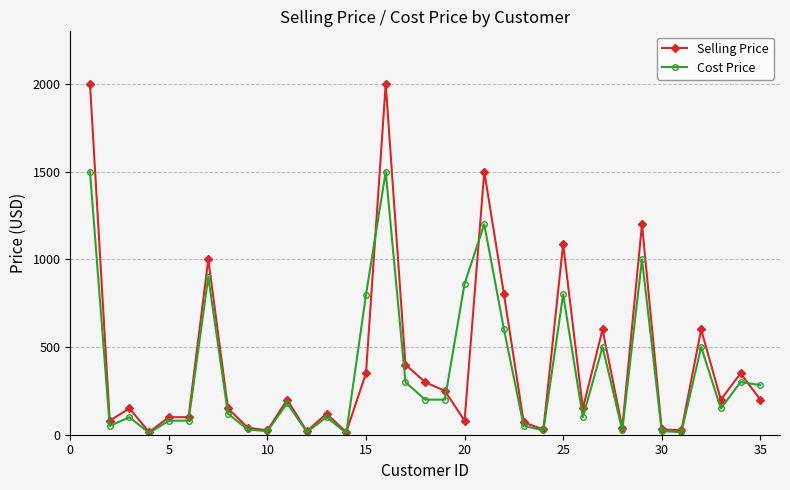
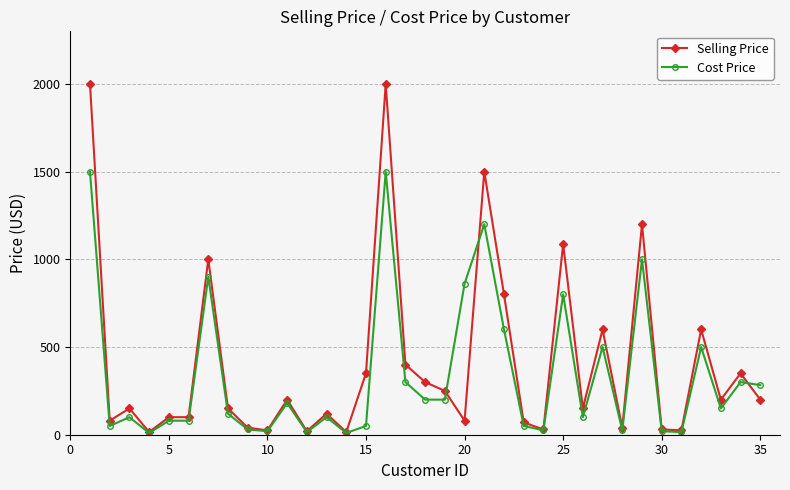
  {
    "Selling Price": {
      "5": 100,
      "15": 350,
      "20": 80,
      "25": 1090,
      "35": 200
    },
    "Cost Price": {
      "5": 80,
-     "15": 800,
+     "15": 50,
      "20": 860,
      "25": 800,
      "35": 280
    }
  }
